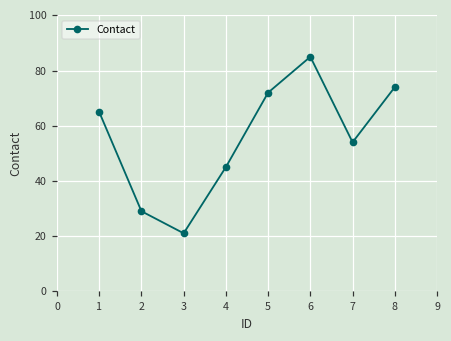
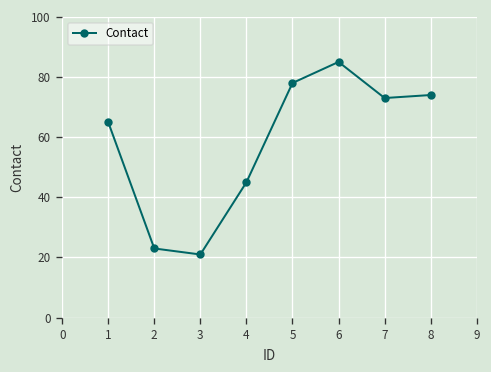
  {
    "1": 65,
-   "2": 29,
+   "2": 23,
    "3": 21,
    "4": 45,
-   "5": 72,
+   "5": 78,
    "6": 85,
-   "7": 54,
+   "7": 73,
    "8": 74
  }
